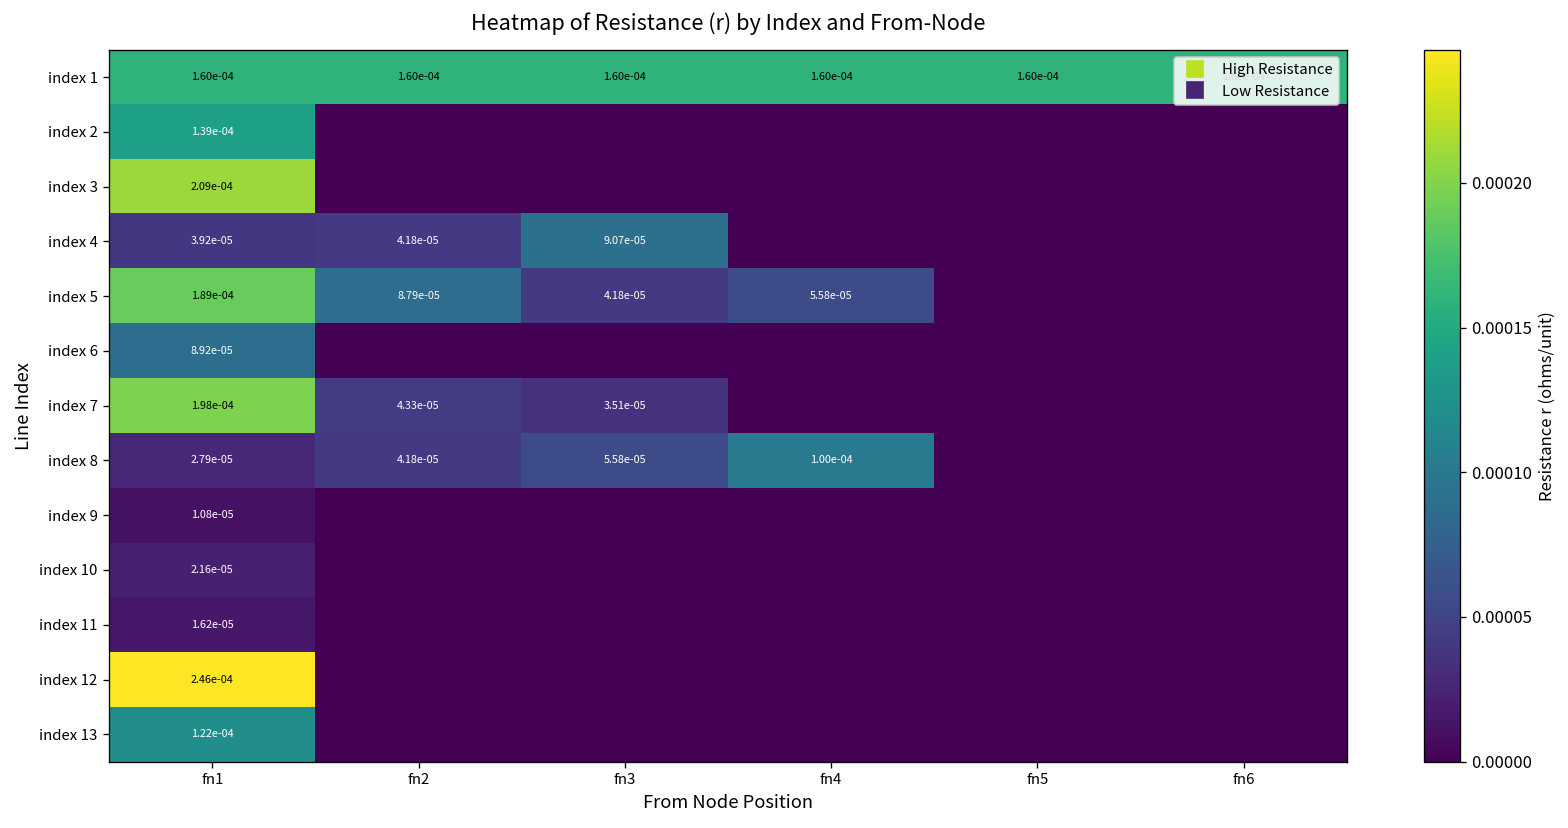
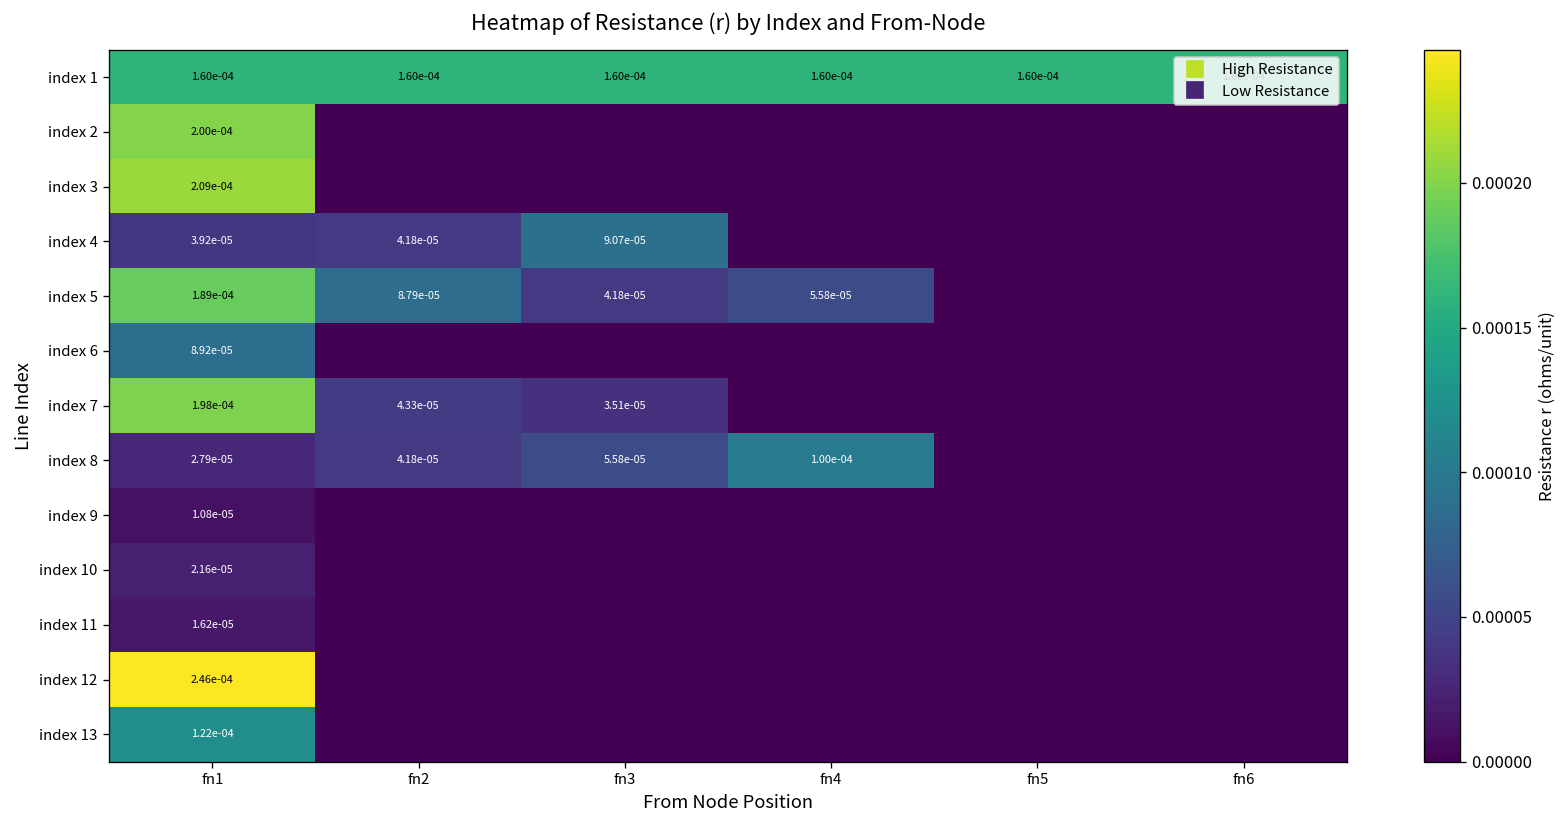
  {
    "index 1": {
      "fn1": "1.60e-04",
      "fn2": "1.60e-04",
      "fn3": "1.60e-04",
      "fn4": "1.60e-04",
      "fn5": "1.60e-04"
    },
    "index 2": {
-     "fn1": "1.39e-04"
+     "fn1": "2.00e-04"
    },
    "index 3": {
      "fn1": "2.09e-04"
    },
    "index 4": {
      "fn1": "3.92e-05",
      "fn2": "4.18e-05",
      "fn3": "9.07e-05"
    },
    "index 5": {
      "fn1": "1.89e-04",
      "fn2": "8.79e-05",
      "fn3": "4.18e-05",
      "fn4": "5.58e-05"
    },
    "index 6": {
      "fn1": "8.92e-05"
    },
    "index 7": {
      "fn1": "1.98e-04",
      "fn2": "4.33e-05",
      "fn3": "3.51e-05"
    },
    "index 8": {
      "fn1": "2.79e-05",
      "fn2": "4.18e-05",
      "fn3": "5.58e-05",
      "fn4": "1.00e-04"
    },
    "index 9": {
      "fn1": "1.08e-05"
    },
    "index 10": {
      "fn1": "2.16e-05"
    },
    "index 11": {
      "fn1": "1.62e-05"
    },
    "index 12": {
      "fn1": "2.46e-04"
    },
    "index 13": {
      "fn1": "1.22e-04"
    }
  }
